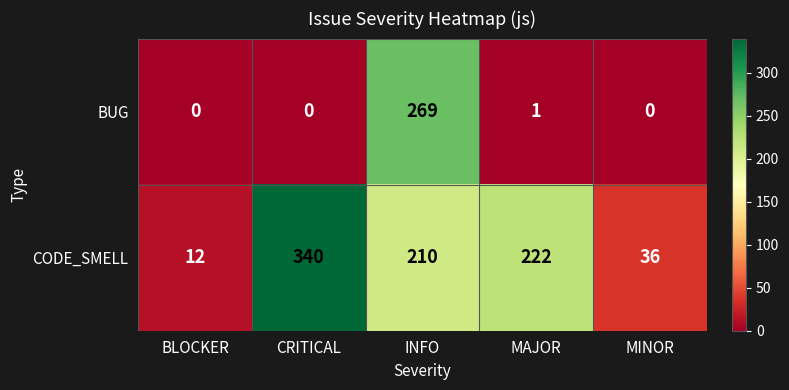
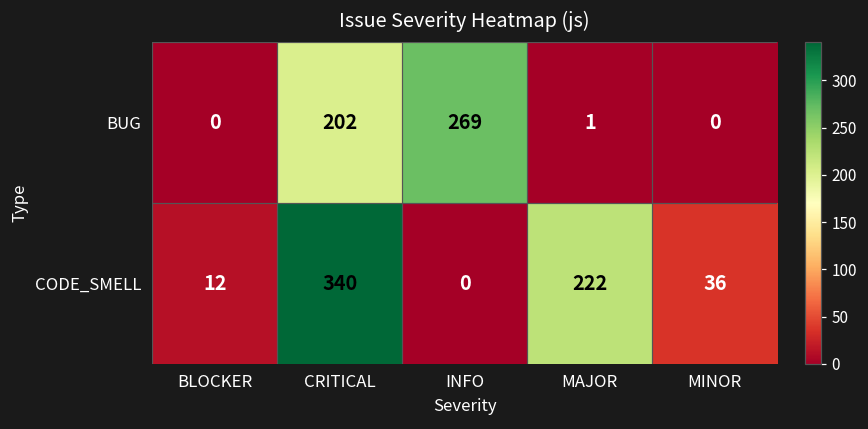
  {
    "BUG": {
      "BLOCKER": 0,
-     "CRITICAL": 0,
+     "CRITICAL": 202,
      "INFO": 269,
      "MAJOR": 1,
      "MINOR": 0
    },
    "CODE_SMELL": {
      "BLOCKER": 12,
      "CRITICAL": 340,
-     "INFO": 210,
+     "INFO": 0,
      "MAJOR": 222,
      "MINOR": 36
    }
  }
